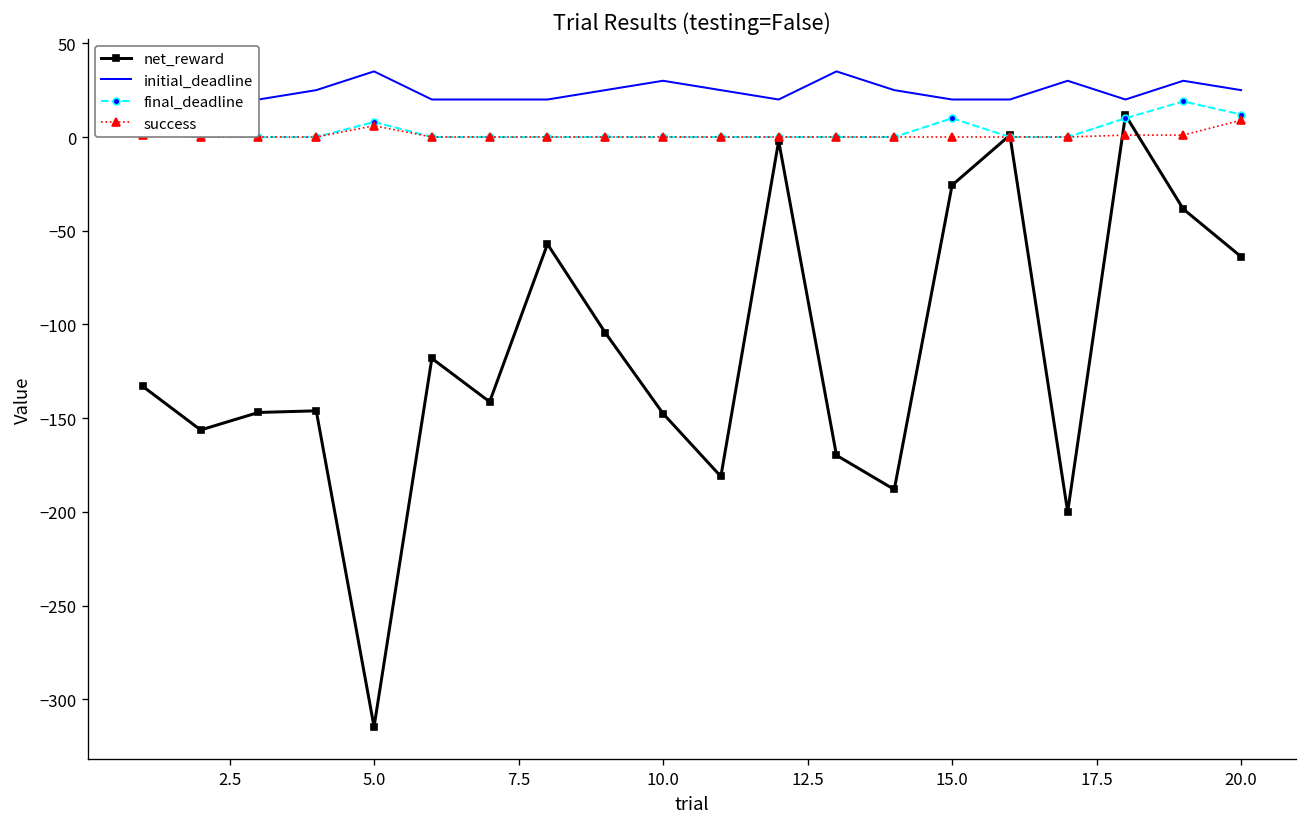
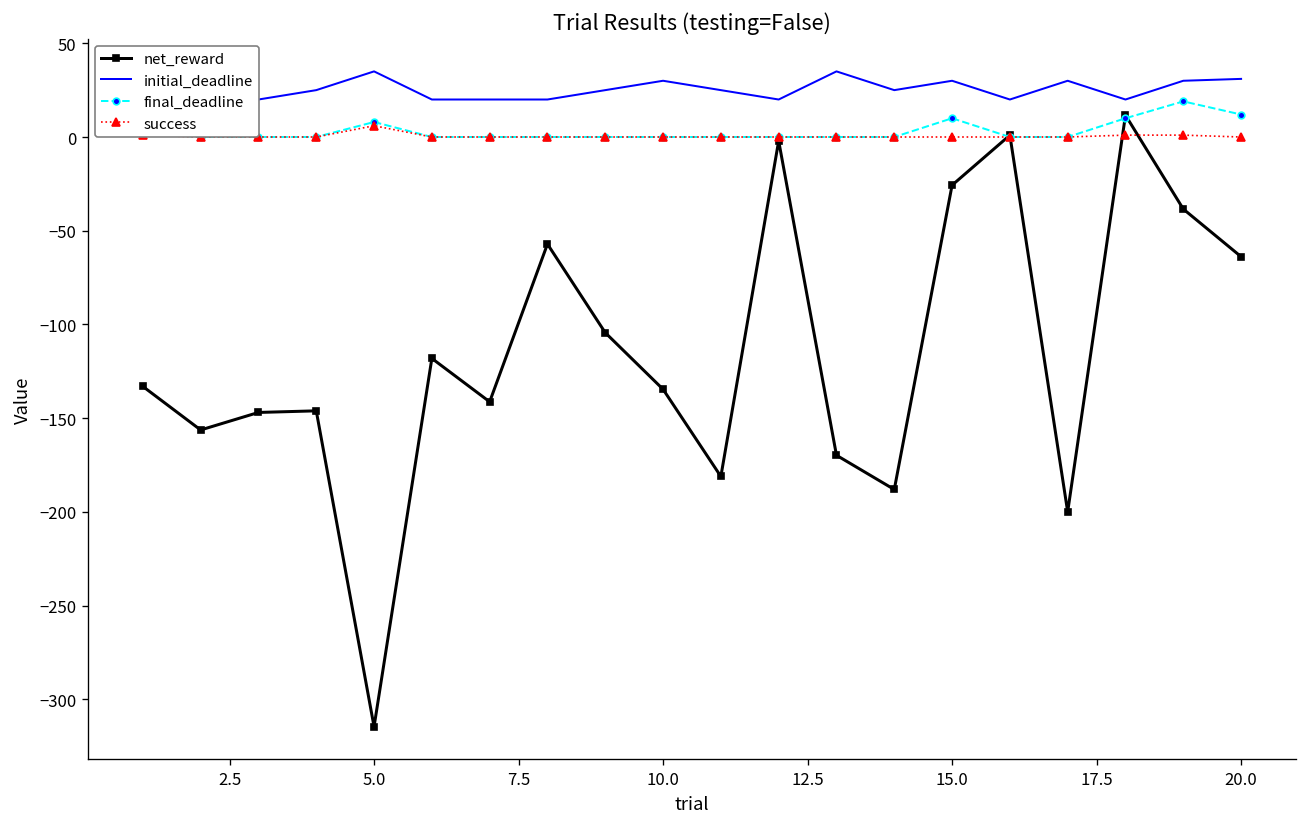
  {
    "net_reward": {
      "5.0": -315,
-     "10.0": -148,
+     "10.0": -135,
      "15.0": -26,
      "20.0": -64
    },
    "initial_deadline": {
      "5.0": 35,
      "10.0": 30,
-     "15.0": 20,
-     "20.0": 25
+     "15.0": 30,
+     "20.0": 31
    },
    "final_deadline": {
      "5.0": 8,
      "15.0": 10,
      "20.0": 12
    },
    "success": {
      "5.0": 6,
      "15.0": 0,
-     "20.0": 9
+     "20.0": 0
    }
  }
